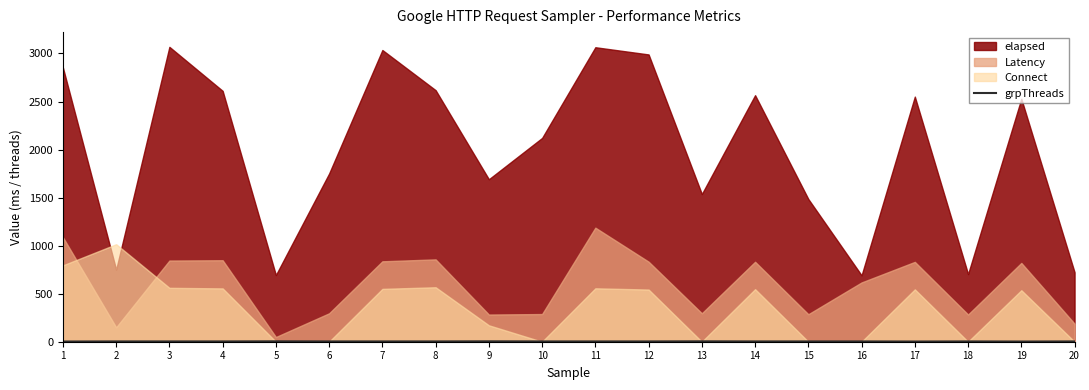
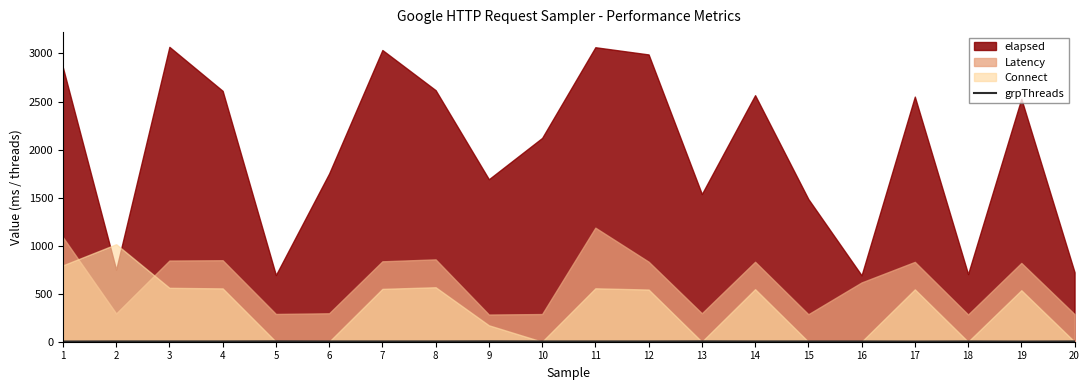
  {
    "grpThreads": {
      "1": 0,
      "2": 0,
      "3": 0,
      "4": 0,
      "7": 0,
      "8": 0,
      "9": 0,
      "11": 0,
      "12": 0,
      "14": 0,
      "17": 0,
      "19": 0
    },
    "elapsed": {
      "1": 2900,
      "2": 800,
      "3": 3100,
      "4": 2600,
      "5": 700,
      "6": 1800,
      "7": 3000,
      "8": 2600,
      "9": 1700,
      "10": 2100,
      "11": 3100,
      "12": 3000,
      "13": 1500,
      "14": 2600,
      "15": 1500,
      "16": 700,
      "17": 2600,
      "18": 700,
      "20": 700
    },
    "Latency": {
      "1": 1100,
-     "2": 200,
+     "2": 300,
      "3": 800,
      "4": 800,
-     "5": 0,
+     "5": 300,
      "6": 300,
      "7": 800,
      "8": 900,
      "9": 300,
      "10": 300,
      "11": 1200,
      "12": 800,
      "13": 300,
      "14": 800,
      "15": 300,
      "16": 600,
      "17": 800,
      "18": 300,
      "19": 800,
-     "20": 200
+     "20": 300
    },
    "Connect": {
      "1": 800,
      "2": 1000,
      "3": 600,
      "4": 600,
      "7": 600,
      "8": 600,
      "9": 200,
      "11": 600,
      "12": 500,
      "14": 500,
      "17": 500,
      "19": 500
    }
  }
